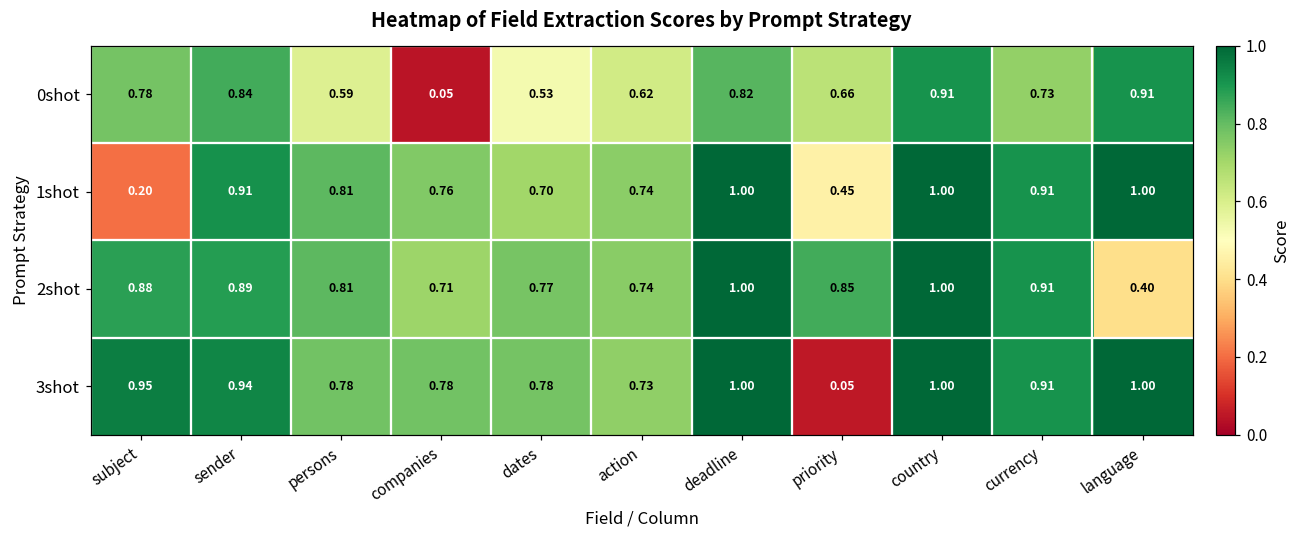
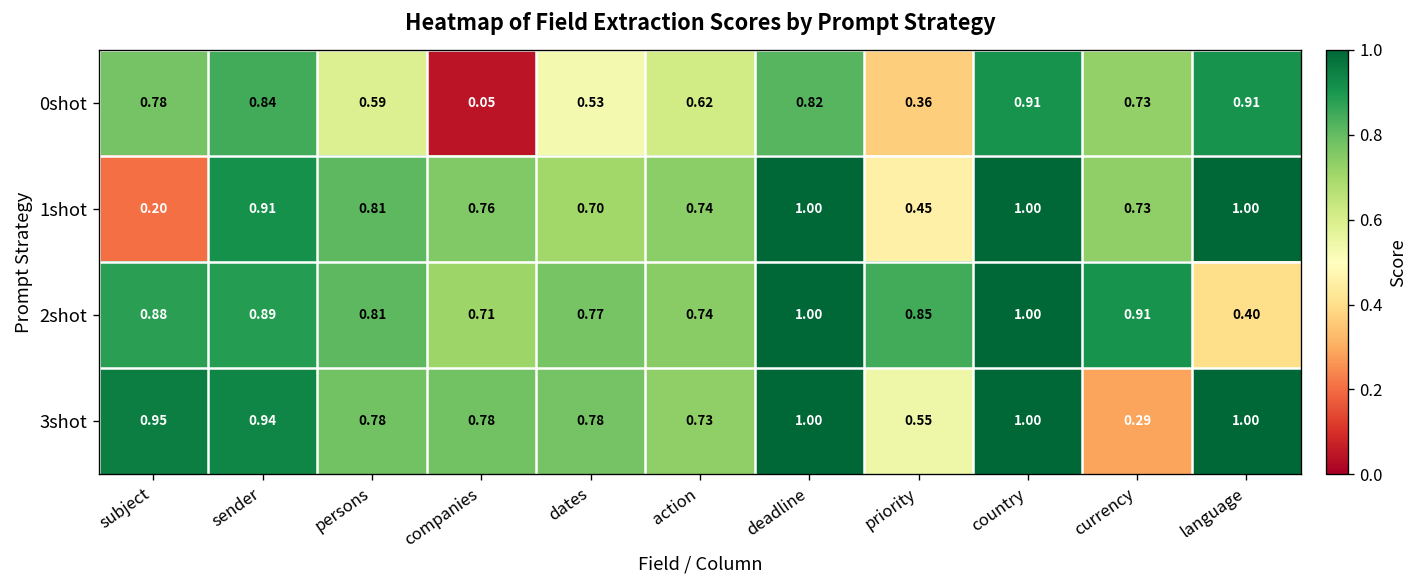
  {
    "0shot": {
      "subject": 0.78,
      "sender": 0.84,
      "persons": 0.59,
      "companies": 0.05,
      "dates": 0.53,
      "action": 0.62,
      "deadline": 0.82,
-     "priority": 0.66,
+     "priority": 0.36,
      "country": 0.91,
      "currency": 0.73,
      "language": 0.91
    },
    "1shot": {
      "subject": 0.20,
      "sender": 0.91,
      "persons": 0.81,
      "companies": 0.76,
      "dates": 0.70,
      "action": 0.74,
      "deadline": 1.00,
      "priority": 0.45,
      "country": 1.00,
-     "currency": 0.91,
+     "currency": 0.73,
      "language": 1.00
    },
    "2shot": {
      "subject": 0.88,
      "sender": 0.89,
      "persons": 0.81,
      "companies": 0.71,
      "dates": 0.77,
      "action": 0.74,
      "deadline": 1.00,
      "priority": 0.85,
      "country": 1.00,
      "currency": 0.91,
      "language": 0.40
    },
    "3shot": {
      "subject": 0.95,
      "sender": 0.94,
      "persons": 0.78,
      "companies": 0.78,
      "dates": 0.78,
      "action": 0.73,
      "deadline": 1.00,
-     "priority": 0.05,
+     "priority": 0.55,
      "country": 1.00,
-     "currency": 0.91,
+     "currency": 0.29,
      "language": 1.00
    }
  }
